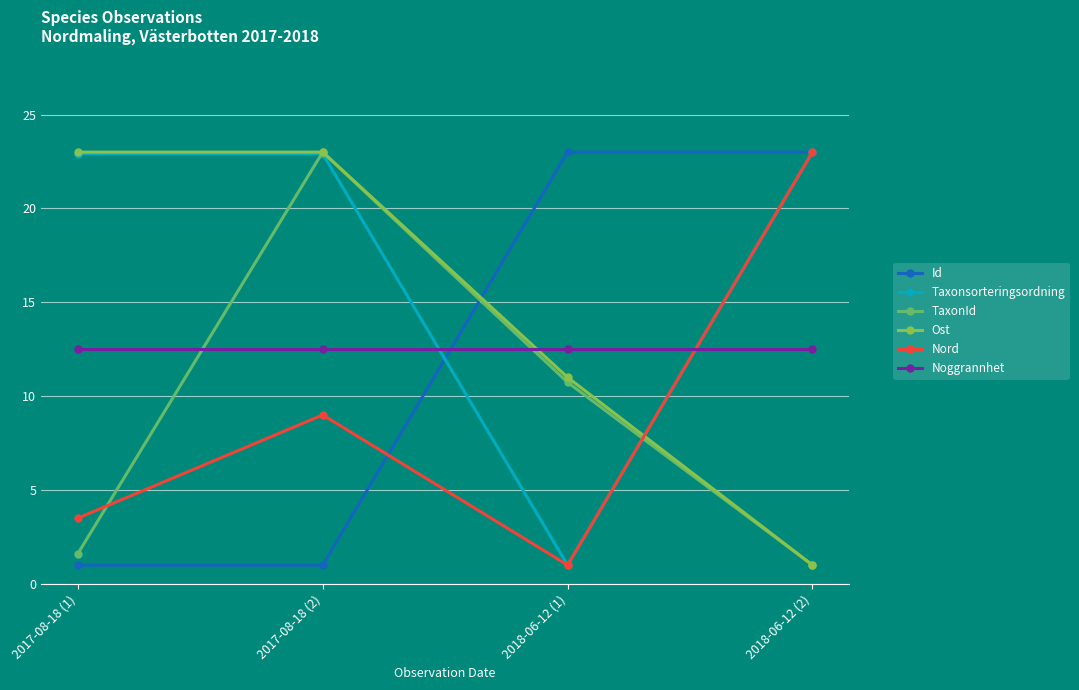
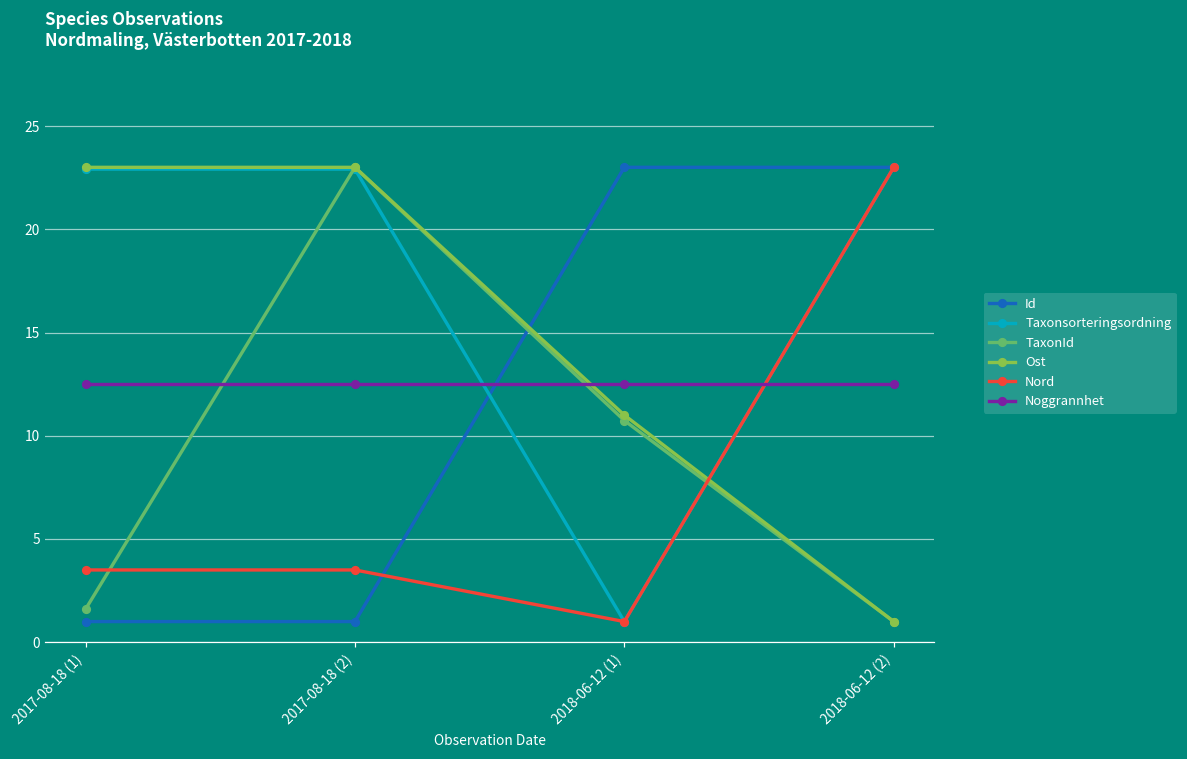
  {
    "Id": {
      "2017-08-18 (1)": 1.0,
      "2017-08-18 (2)": 1.0,
      "2018-06-12 (1)": 23.0
    },
    "Nord": {
      "2017-08-18 (1)": 3.5,
-     "2017-08-18 (2)": 9.0
+     "2017-08-18 (2)": 3.5
    },
    "Noggrannhet": {
      "2017-08-18 (1)": 12.5,
      "2017-08-18 (2)": 12.5,
      "2018-06-12 (1)": 12.5,
      "2018-06-12 (2)": 12.5
    }
  }
